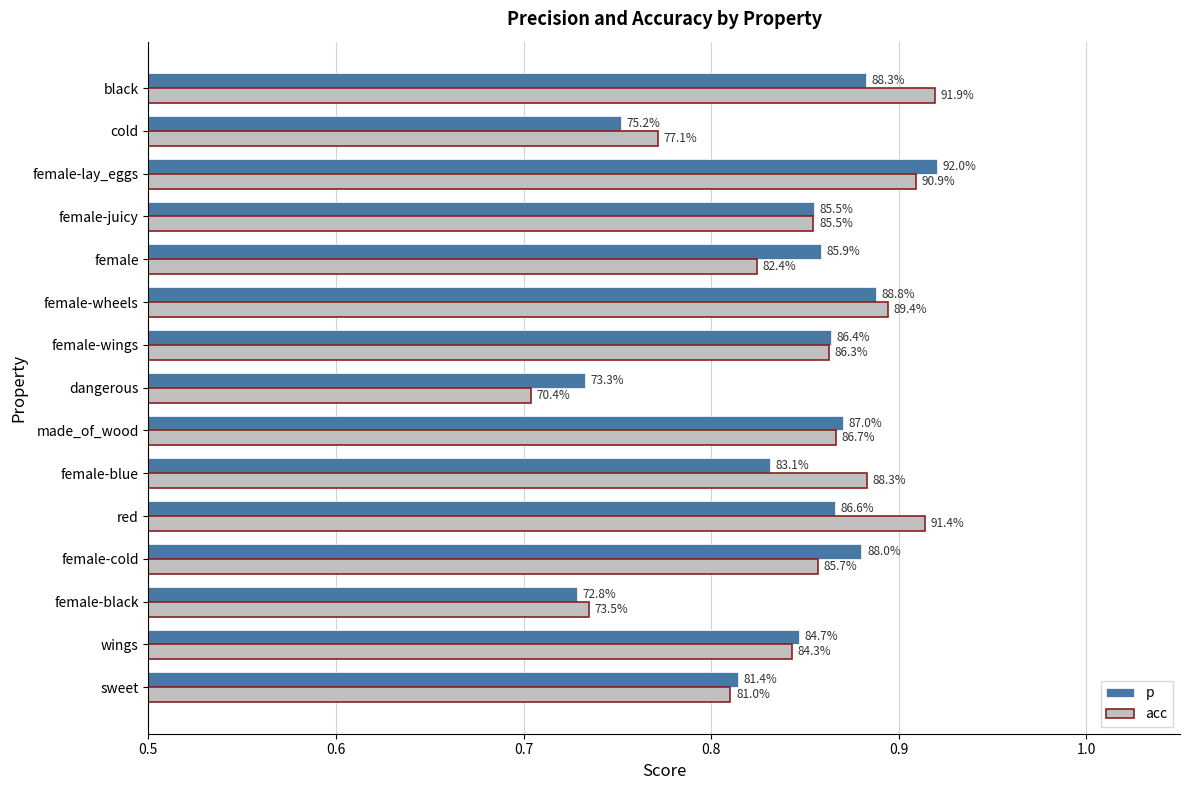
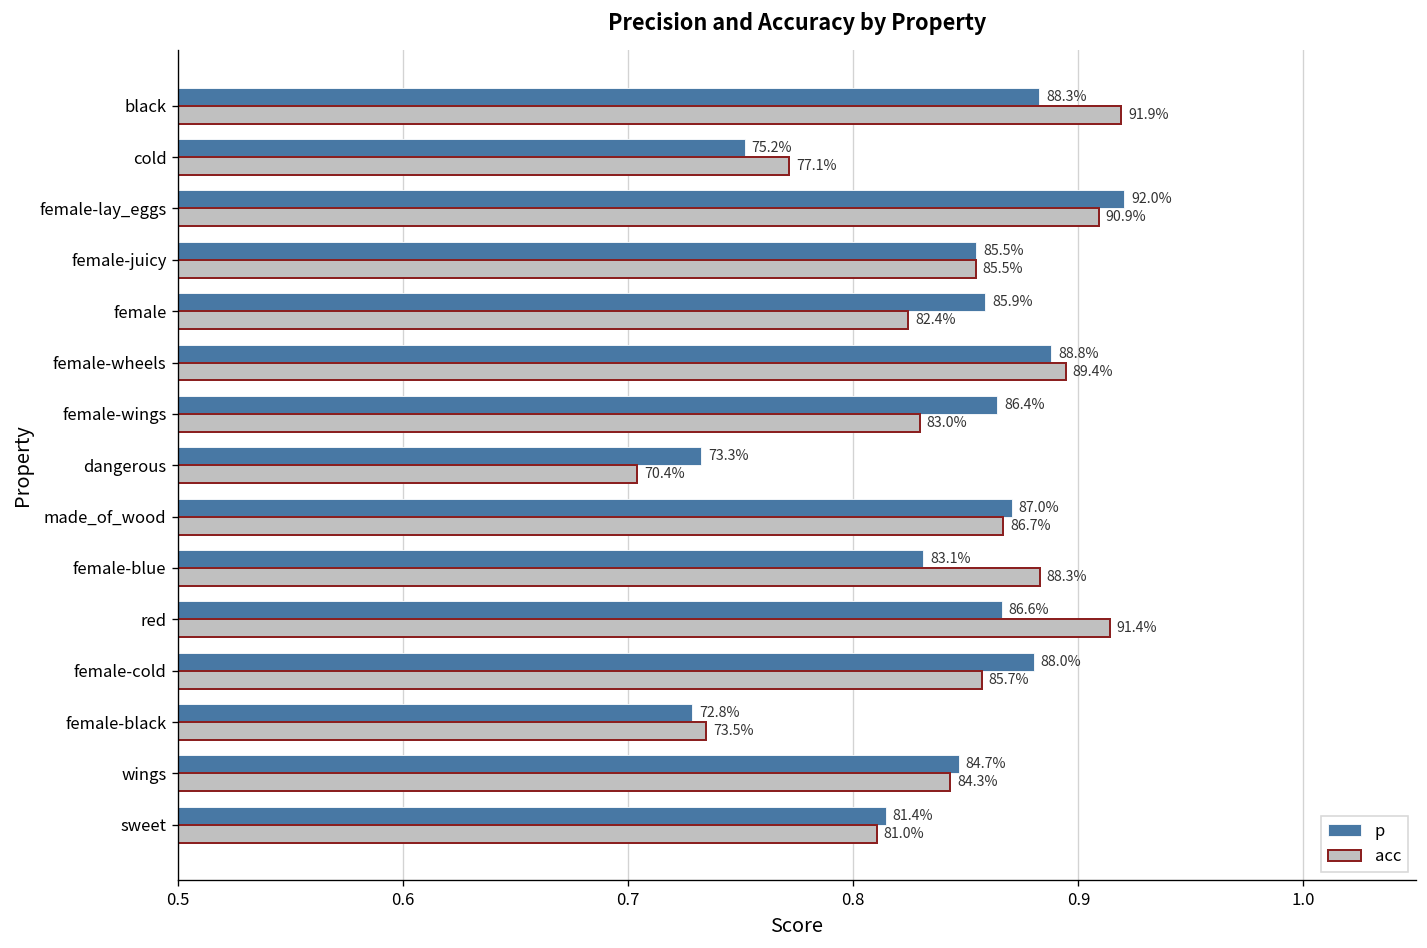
  {
    "p": {
      "black": "88.3%",
      "cold": "75.2%",
      "female-lay_eggs": "92.0%",
      "female-juicy": "85.5%",
      "female": "85.9%",
      "female-wheels": "88.8%",
      "female-wings": "86.4%",
      "dangerous": "73.3%",
      "made_of_wood": "87.0%",
      "female-blue": "83.1%",
      "red": "86.6%",
      "female-cold": "88.0%",
      "female-black": "72.8%",
      "wings": "84.7%",
      "sweet": "81.4%"
    },
    "acc": {
      "black": "91.9%",
      "cold": "77.1%",
      "female-lay_eggs": "90.9%",
      "female-juicy": "85.5%",
      "female": "82.4%",
      "female-wheels": "89.4%",
-     "female-wings": "86.3%",
+     "female-wings": "83.0%",
      "dangerous": "70.4%",
      "made_of_wood": "86.7%",
      "female-blue": "88.3%",
      "red": "91.4%",
      "female-cold": "85.7%",
      "female-black": "73.5%",
      "wings": "84.3%",
      "sweet": "81.0%"
    }
  }
